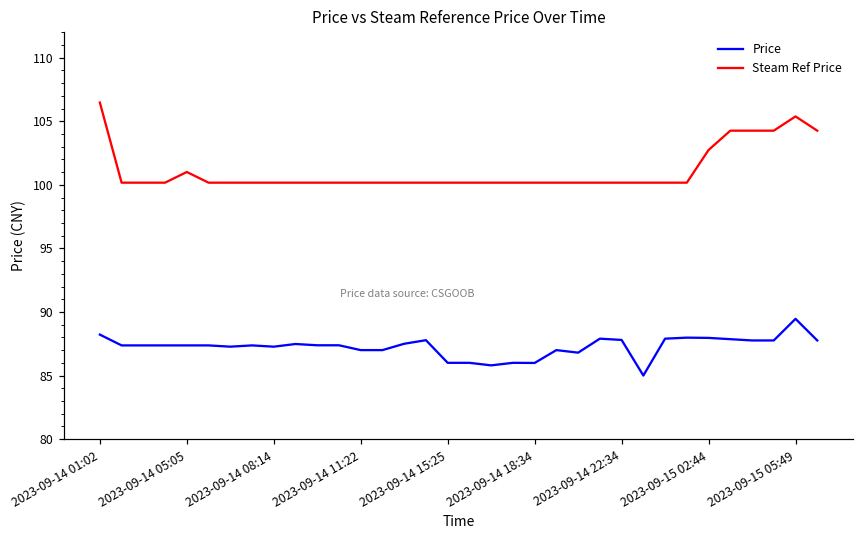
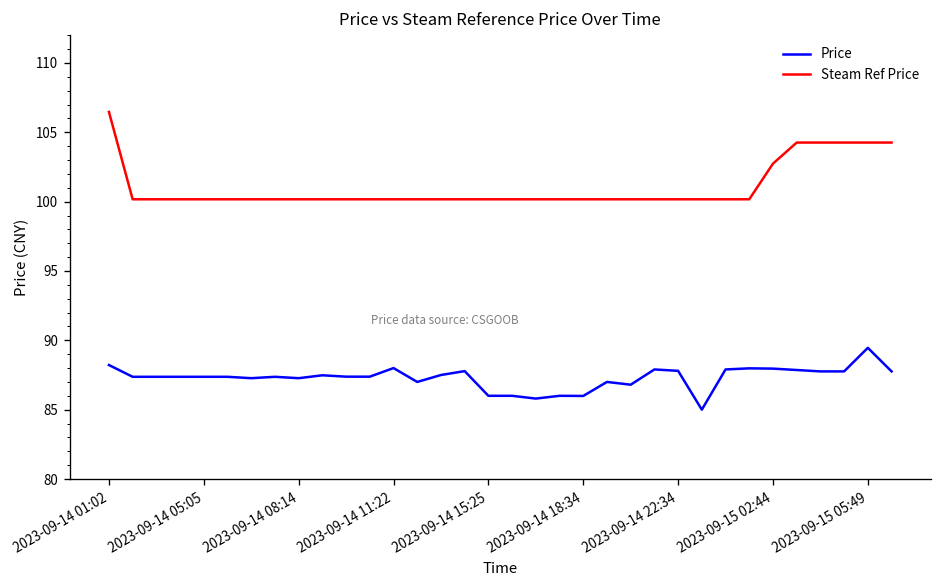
  {
    "Price": {
      "2023-09-14 01:02": 88.2,
      "2023-09-14 05:05": 87.4,
      "2023-09-14 08:14": 87.3,
-     "2023-09-14 11:22": 87,
+     "2023-09-14 11:22": 88,
      "2023-09-14 15:25": 86,
      "2023-09-14 18:34": 86,
      "2023-09-14 22:34": 88,
      "2023-09-15 02:44": 88,
      "2023-09-15 05:49": 89.5
    },
    "Steam Ref Price": {
      "2023-09-14 01:02": 106.5,
-     "2023-09-14 05:05": 101.0,
+     "2023-09-14 05:05": 100.2,
      "2023-09-14 08:14": 100.2,
      "2023-09-14 11:22": 100.2,
      "2023-09-14 15:25": 100.2,
      "2023-09-14 18:34": 100.2,
      "2023-09-14 22:34": 100.2,
      "2023-09-15 02:44": 102.7,
-     "2023-09-15 05:49": 105.4
+     "2023-09-15 05:49": 104.3
    }
  }
